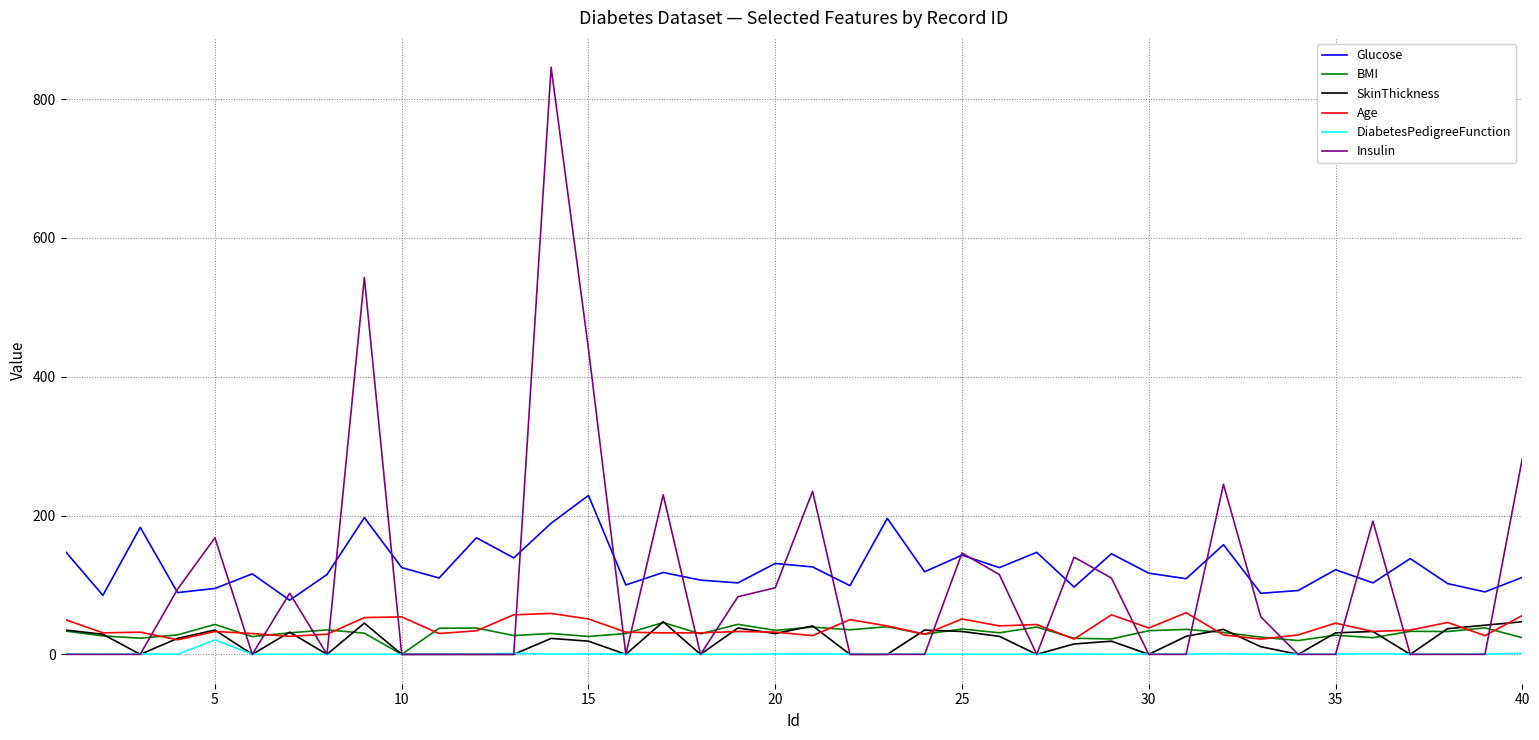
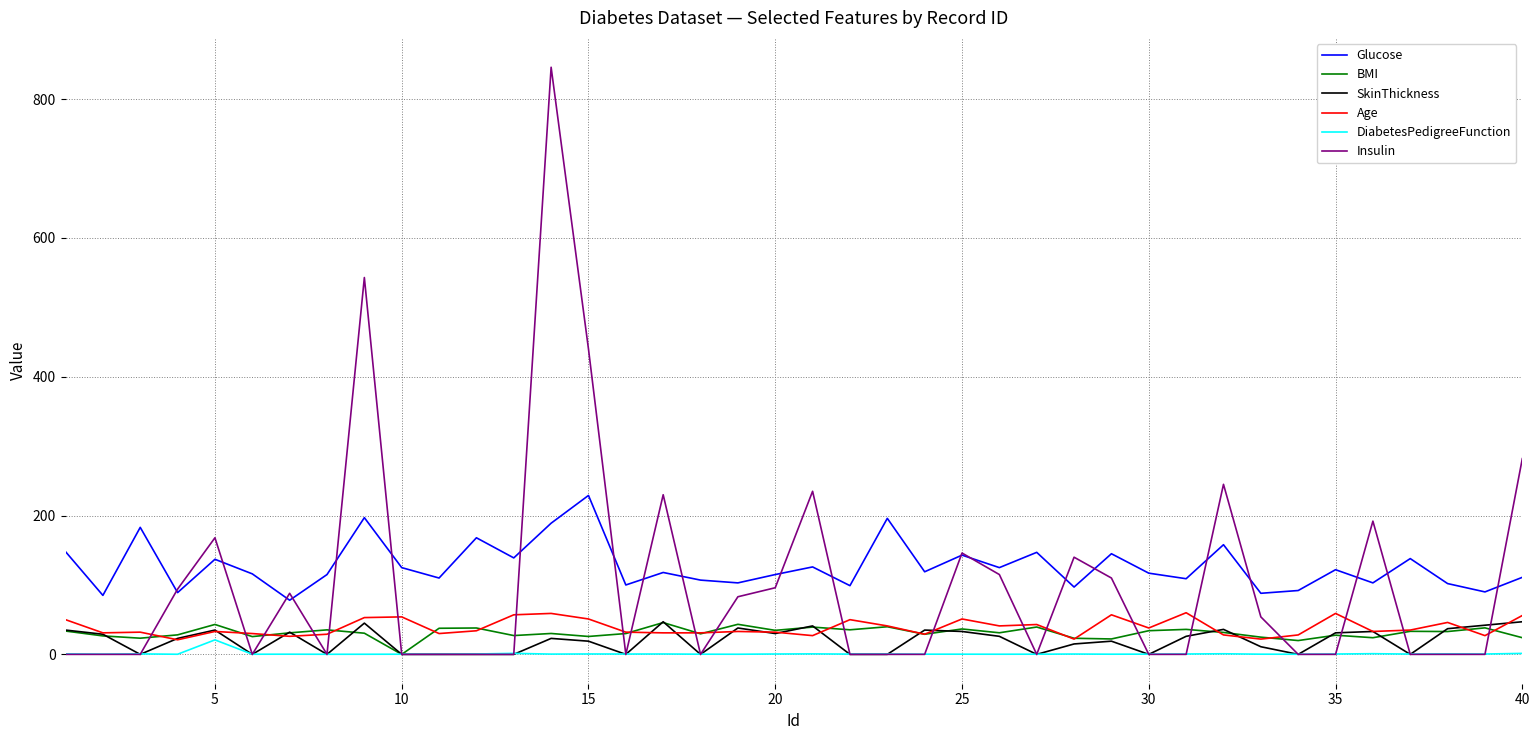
  {
    "Glucose": {
-     "5": 100,
+     "5": 140,
      "10": 130,
      "15": 230,
-     "20": 130,
+     "20": 120,
      "30": 120,
      "35": 120,
      "40": 110
    },
    "BMI": {
      "5": 40,
      "15": 30,
      "30": 30,
      "40": 20
    },
    "SkinThickness": {
      "15": 20,
      "40": 50
    },
    "Age": {
      "10": 50,
      "15": 50,
      "25": 50,
      "30": 40,
-     "35": 50,
+     "35": 60,
      "40": 60
    },
    "DiabetesPedigreeFunction": {
      "5": 20,
      "15": 0,
      "20": 0,
      "25": 0,
      "40": 0
    },
    "Insulin": {
      "5": 170,
      "15": 440,
      "20": 100,
      "40": 280
    }
  }
